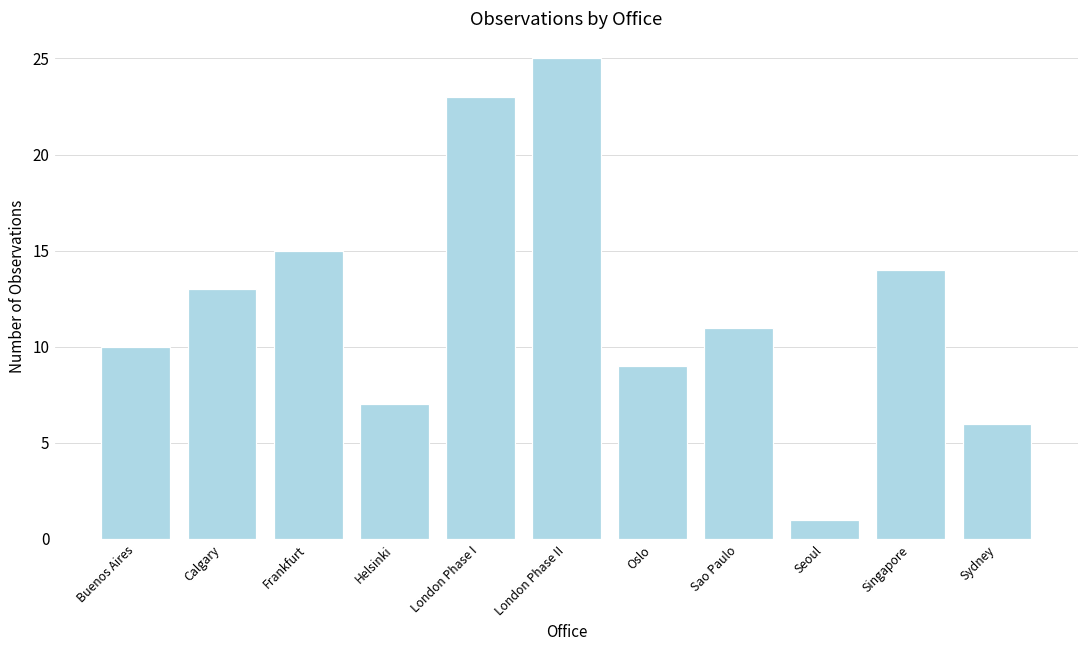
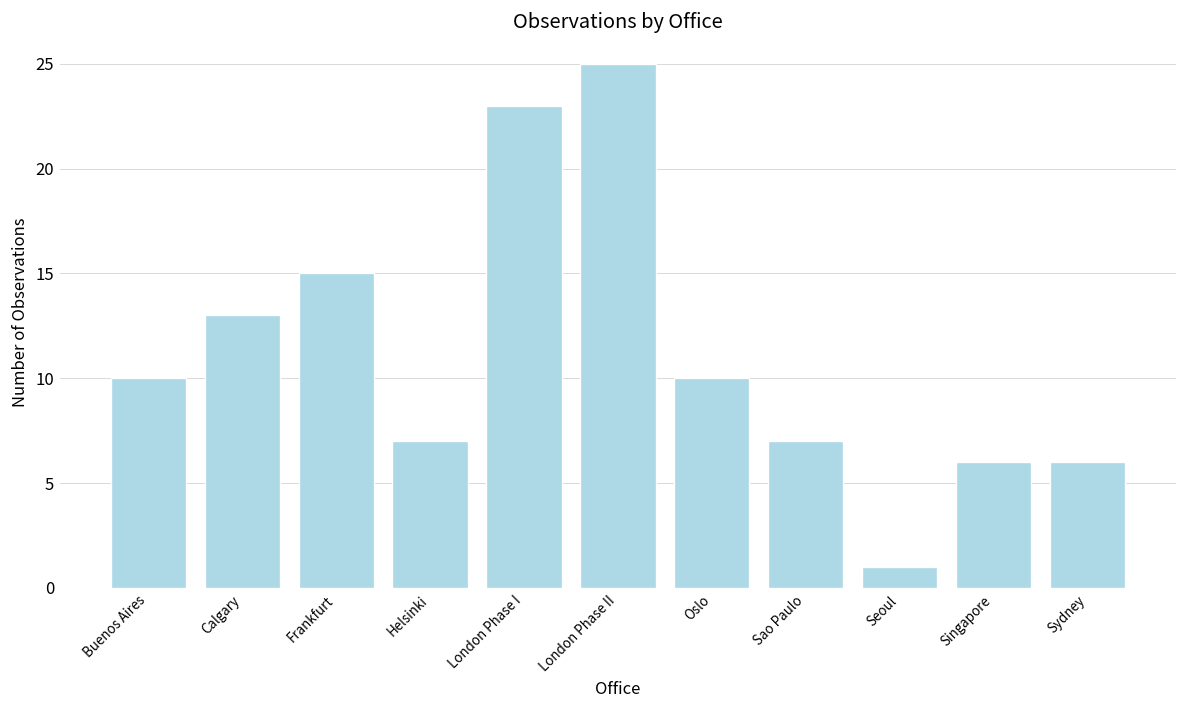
  {
    "Buenos Aires": 10,
    "Calgary": 13,
    "Frankfurt": 15,
    "Helsinki": 7,
    "London Phase I": 23,
    "London Phase II": 25,
-   "Oslo": 9,
-   "Sao Paulo": 11,
+   "Oslo": 10,
+   "Sao Paulo": 7,
    "Seoul": 1,
-   "Singapore": 14,
+   "Singapore": 6,
    "Sydney": 6
  }
